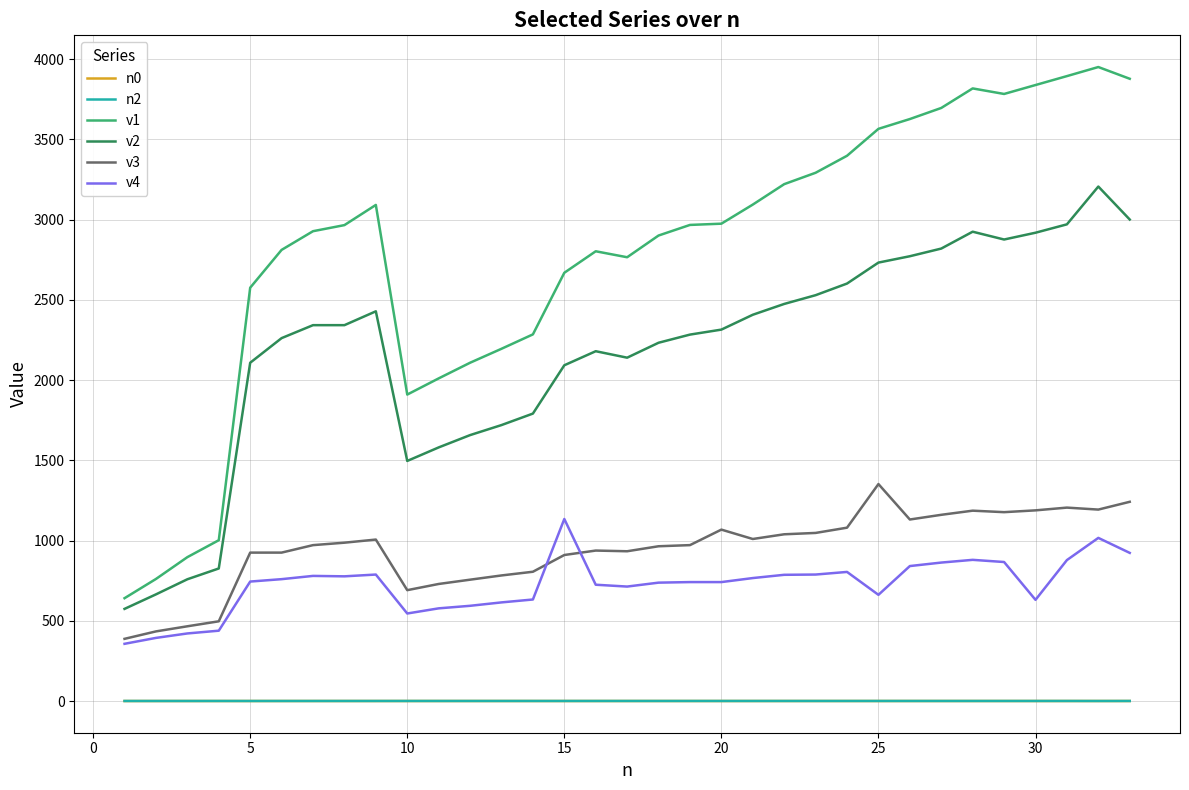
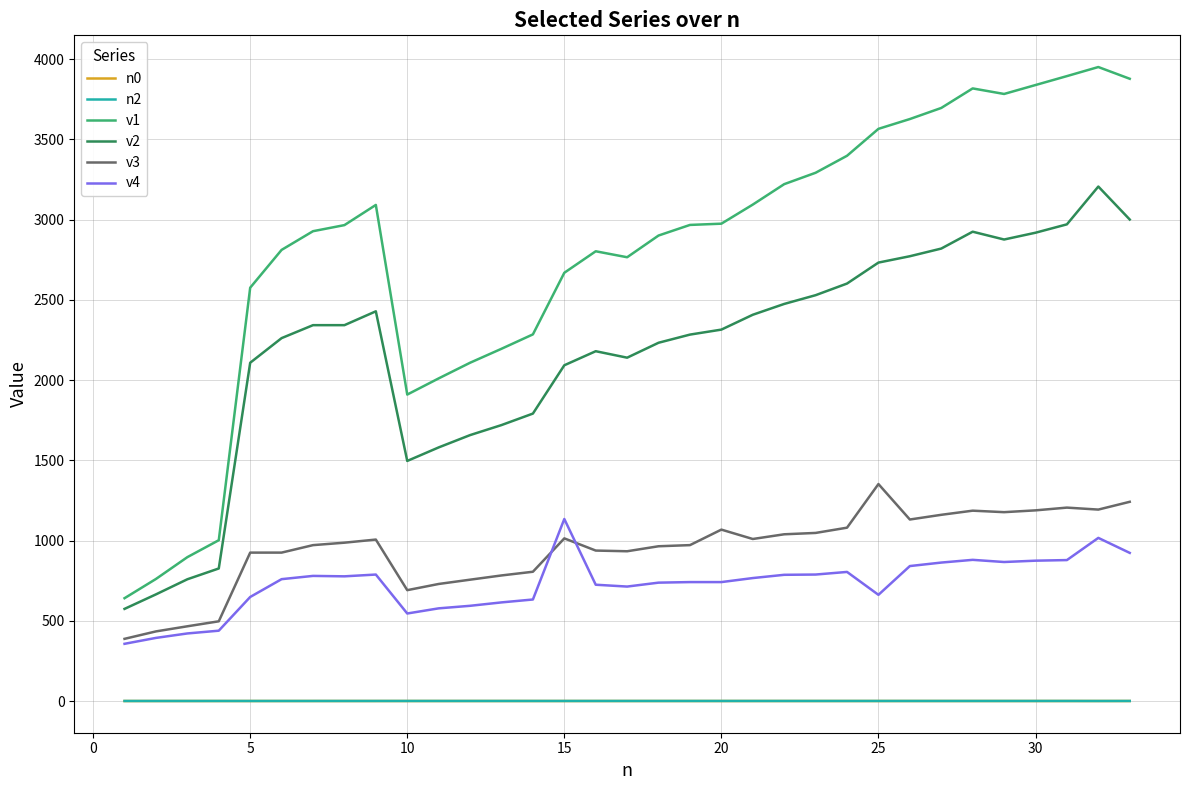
  {
    "n2": {
      "5": 0,
      "10": 0,
      "15": 0,
      "20": 0,
      "25": 0,
      "30": 0
    },
    "v3": {
      "5": 930,
      "10": 690,
-     "15": 910,
+     "15": 1010,
      "20": 1070,
      "25": 1350,
      "30": 1190
    },
    "v4": {
-     "5": 750,
+     "5": 650,
      "10": 550,
      "15": 1140,
      "20": 740,
      "25": 660,
-     "30": 630
+     "30": 880
    }
  }
